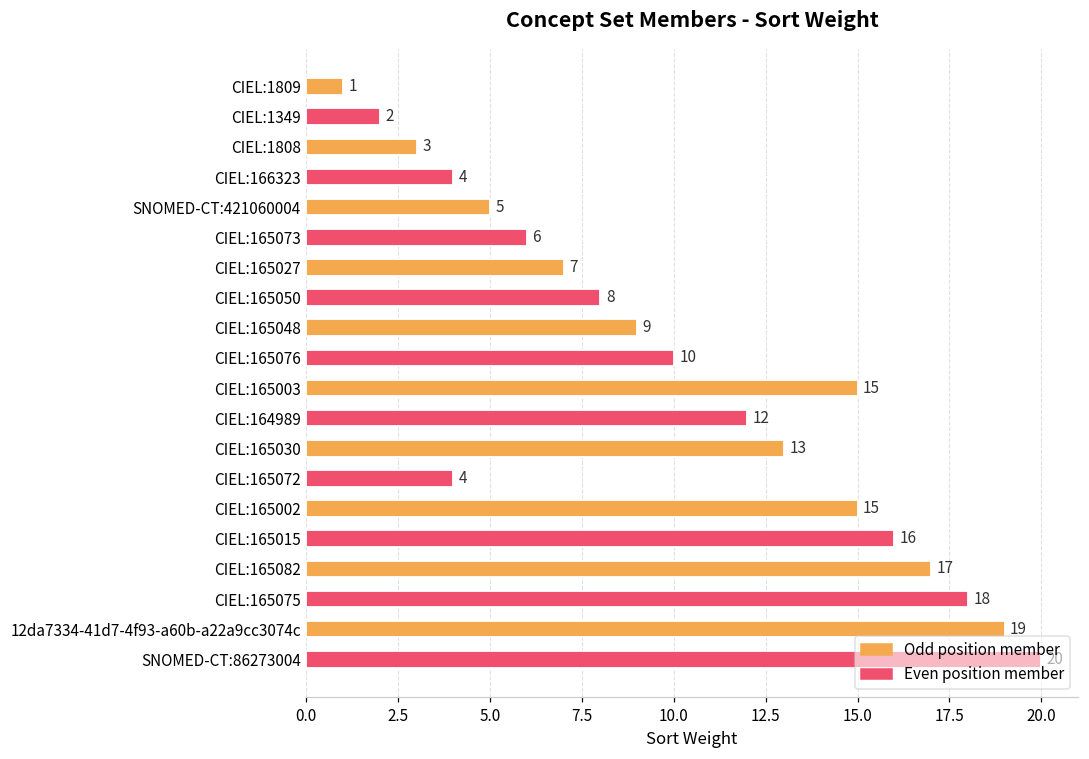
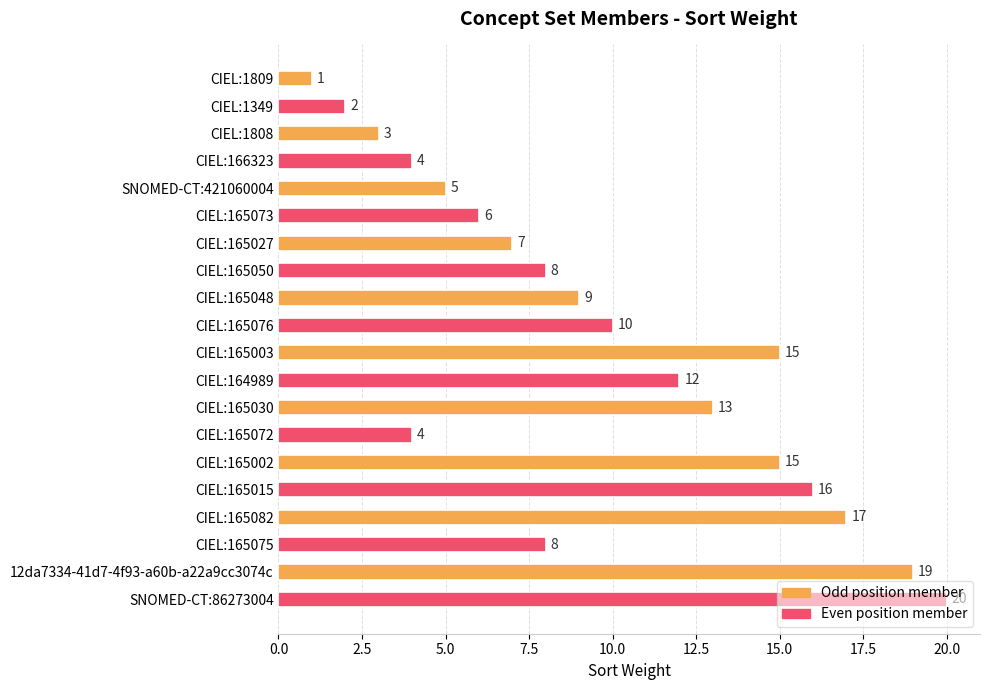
  {
    "CIEL:1809": 1,
    "CIEL:1349": 2,
    "CIEL:1808": 3,
    "CIEL:166323": 4,
    "SNOMED-CT:421060004": 5,
    "CIEL:165073": 6,
    "CIEL:165027": 7,
    "CIEL:165050": 8,
    "CIEL:165048": 9,
    "CIEL:165076": 10,
    "CIEL:165003": 15,
    "CIEL:164989": 12,
    "CIEL:165030": 13,
    "CIEL:165072": 4,
    "CIEL:165002": 15,
    "CIEL:165015": 16,
    "CIEL:165082": 17,
-   "CIEL:165075": 18,
+   "CIEL:165075": 8,
    "12da7334-41d7-4f93-a60b-a22a9cc3074c": 19
  }
